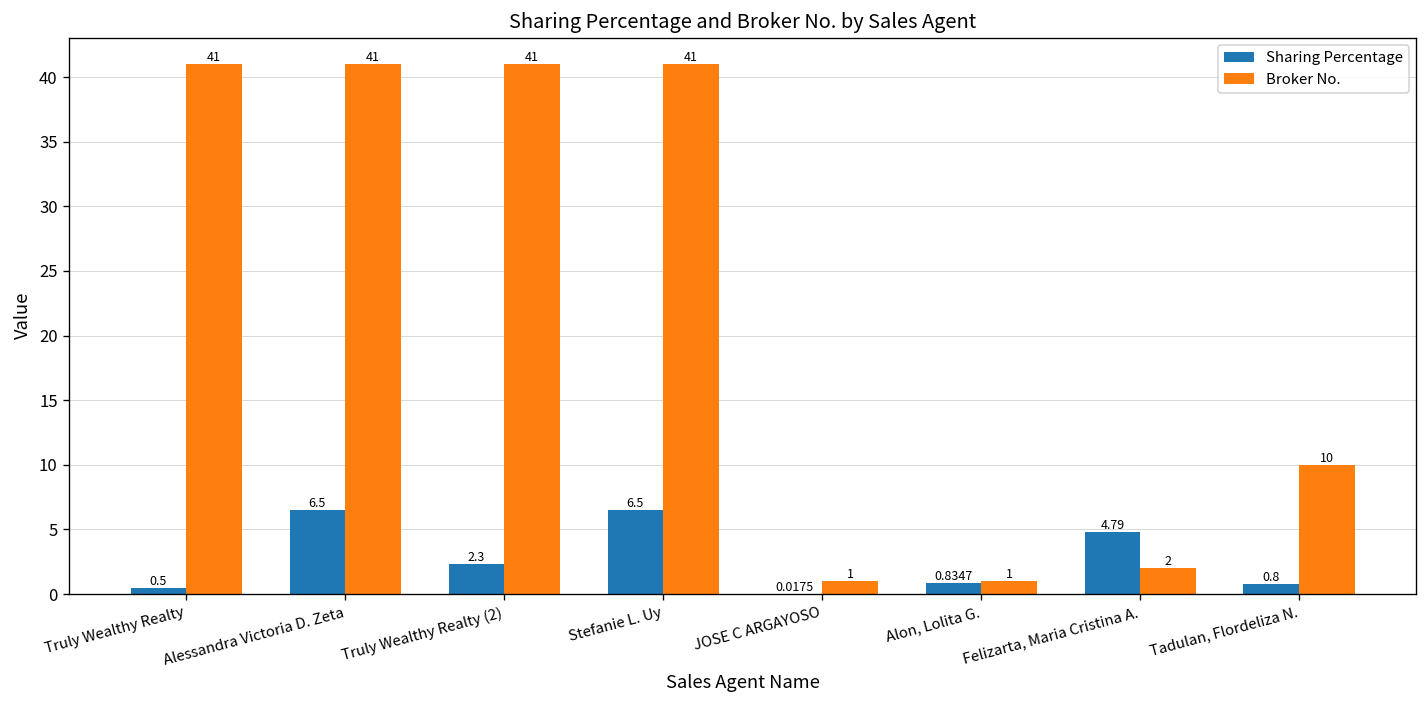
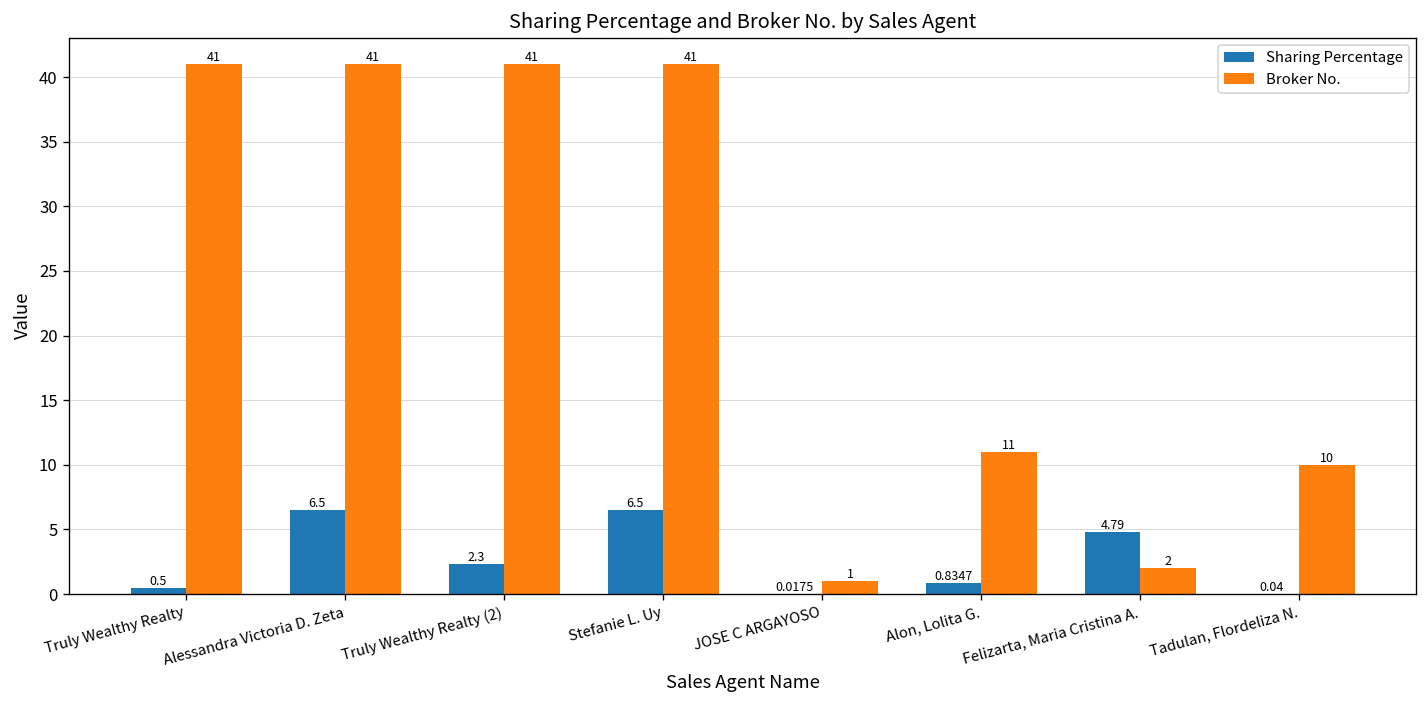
  {
    "Sharing Percentage": {
      "Truly Wealthy Realty": 0.5,
      "Alessandra Victoria D. Zeta": 6.5,
      "Truly Wealthy Realty (2)": 2.3,
      "Stefanie L. Uy": 6.5,
      "JOSE C ARGAYOSO": 0.0175,
      "Alon, Lolita G.": 0.8347,
      "Felizarta, Maria Cristina A.": 4.79,
-     "Tadulan, Flordeliza N.": 0.8
+     "Tadulan, Flordeliza N.": 0.04
    },
    "Broker No.": {
      "Truly Wealthy Realty": 41,
      "Alessandra Victoria D. Zeta": 41,
      "Truly Wealthy Realty (2)": 41,
      "Stefanie L. Uy": 41,
      "JOSE C ARGAYOSO": 1,
-     "Alon, Lolita G.": 1,
+     "Alon, Lolita G.": 11,
      "Felizarta, Maria Cristina A.": 2,
      "Tadulan, Flordeliza N.": 10
    }
  }
